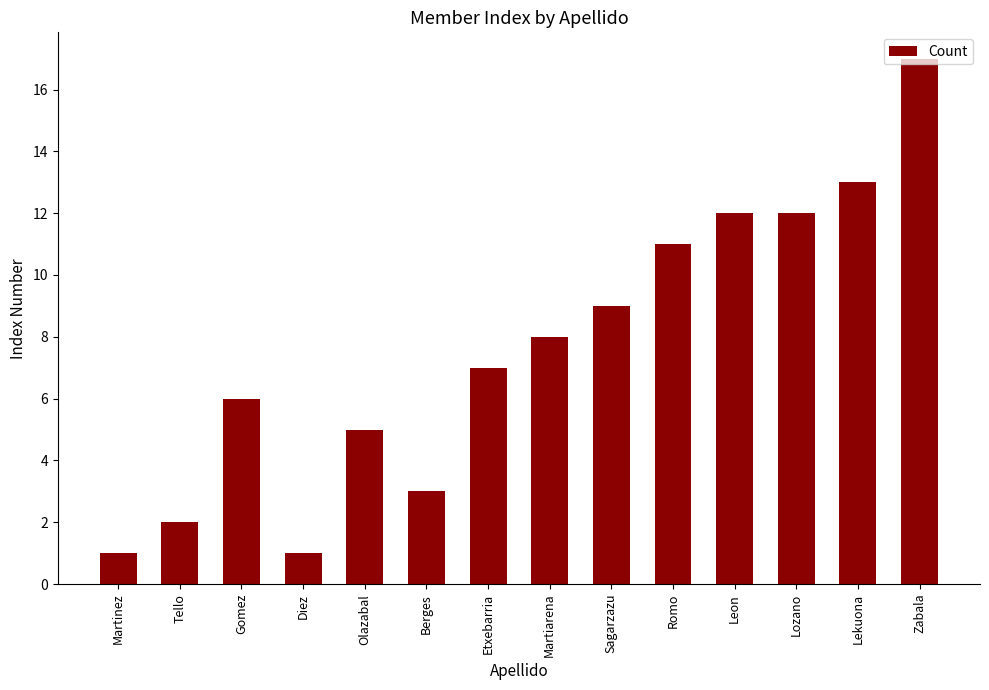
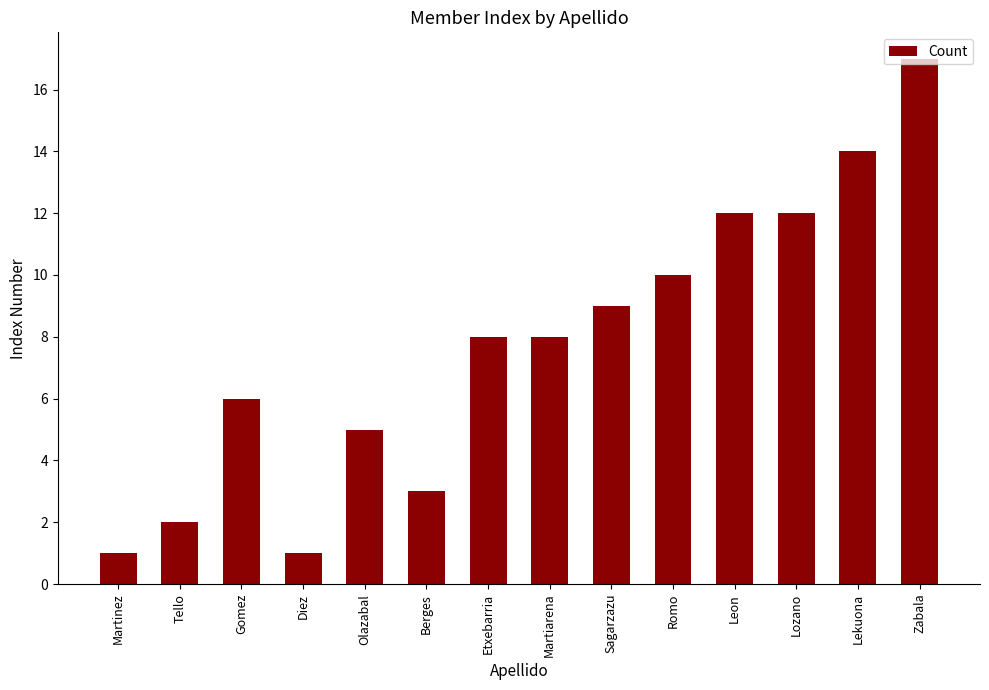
  {
    "Martinez": 1,
    "Tello": 2,
    "Gomez": 6,
    "Diez": 1,
    "Olazabal": 5,
    "Berges": 3,
-   "Etxebarria": 7,
+   "Etxebarria": 8,
    "Martiarena": 8,
    "Sagarzazu": 9,
-   "Romo": 11,
+   "Romo": 10,
    "Leon": 12,
    "Lozano": 12,
-   "Lekuona": 13
+   "Lekuona": 14
  }
